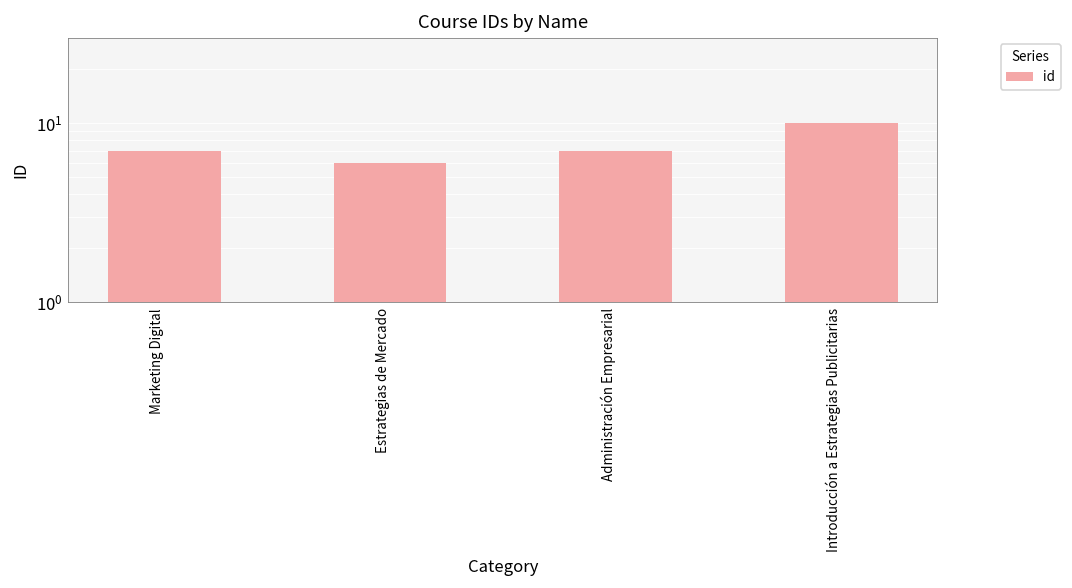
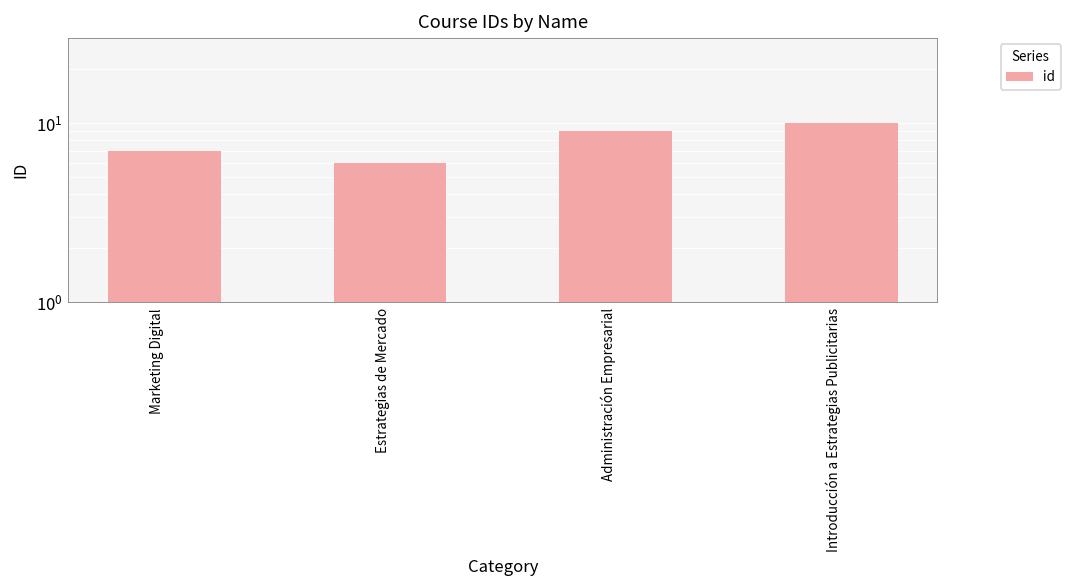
  {
    "Marketing Digital": 7,
    "Estrategias de Mercado": 6,
-   "Administración Empresarial": 7,
+   "Administración Empresarial": 9,
    "Introducción a Estrategias Publicitarias": 10
  }
